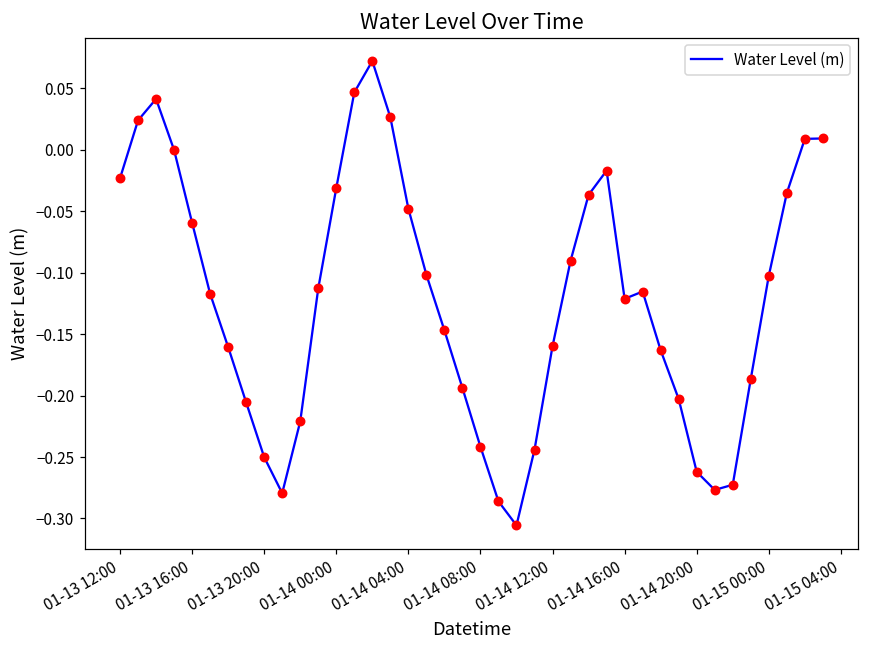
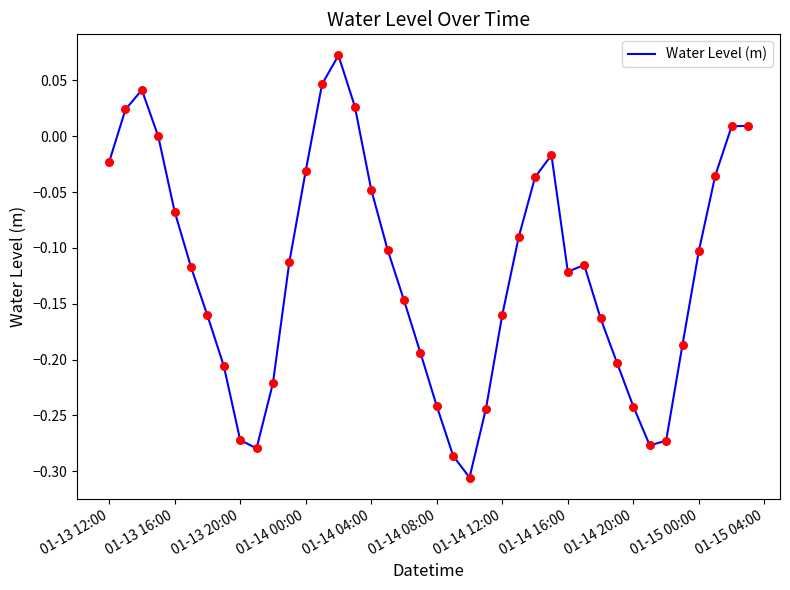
  {
    "01-13 12:00": -0.023,
-   "01-13 16:00": -0.059,
-   "01-13 20:00": -0.250,
+   "01-13 16:00": -0.067,
+   "01-13 20:00": -0.272,
    "01-14 00:00": -0.031,
    "01-14 04:00": -0.048,
    "01-14 08:00": -0.242,
    "01-14 12:00": -0.160,
    "01-14 16:00": -0.121,
-   "01-14 20:00": -0.262,
+   "01-14 20:00": -0.242,
    "01-15 00:00": -0.102
  }
